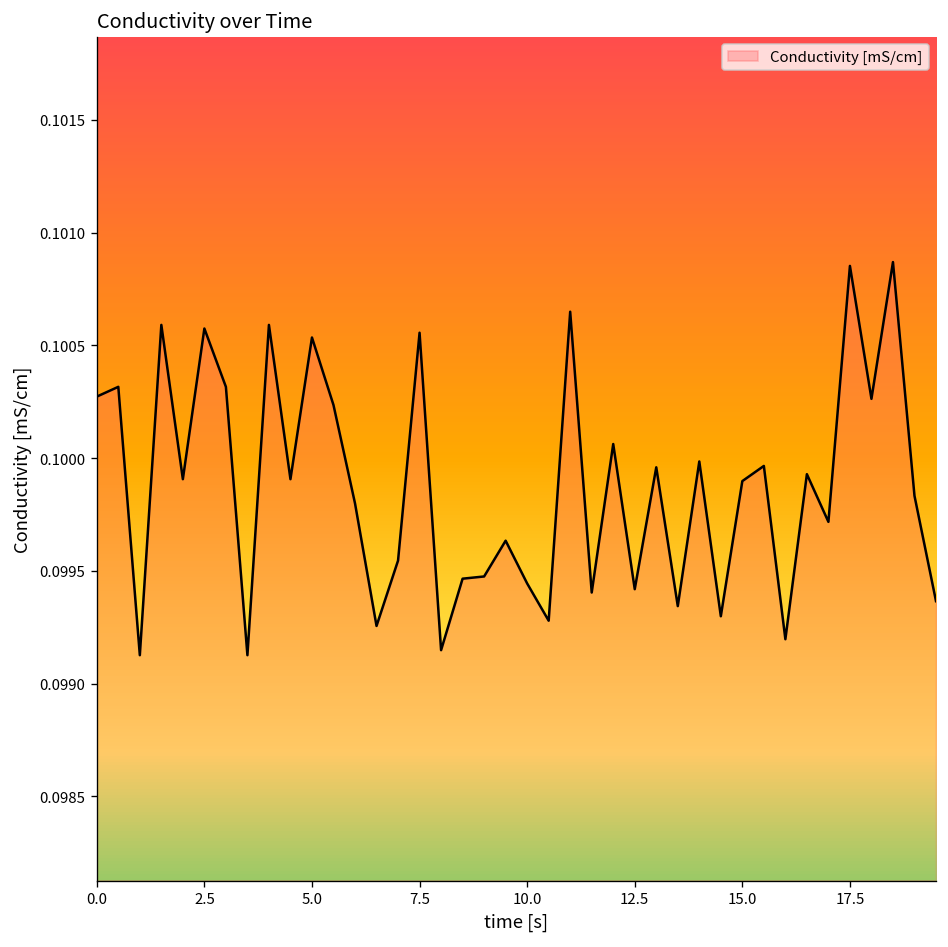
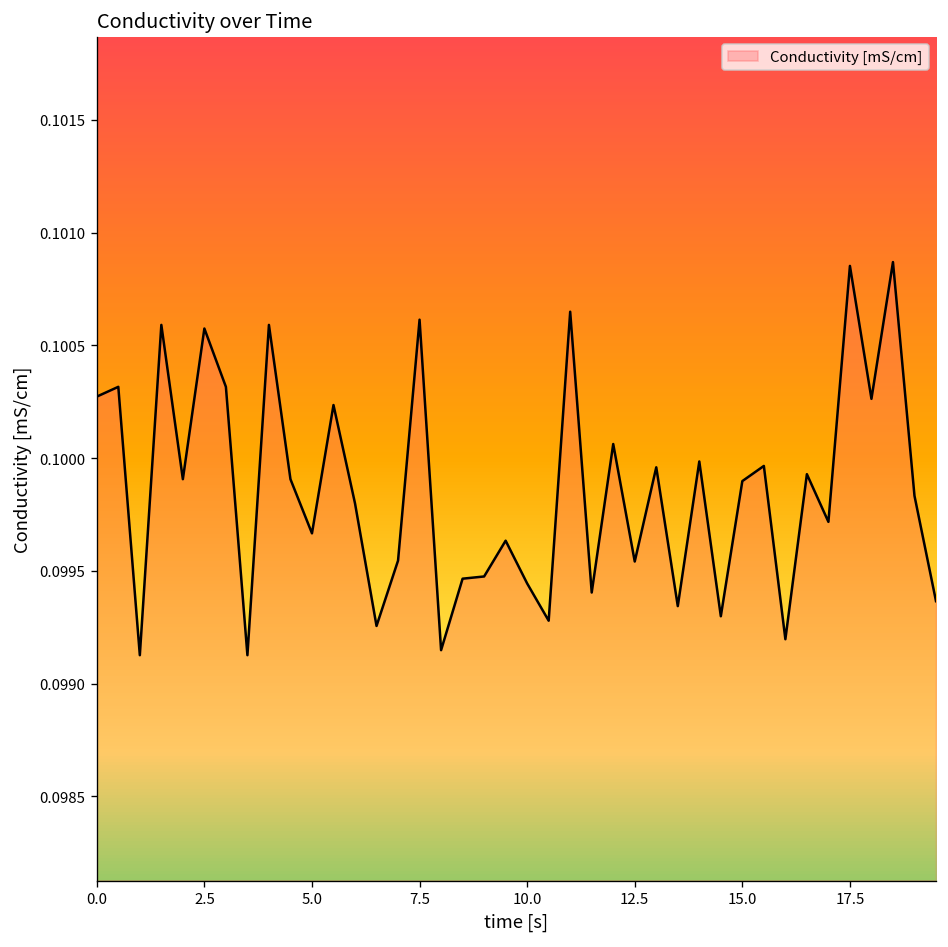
  {
    "0.0": 0.10027,
    "2.5": 0.10057,
-   "5.0": 0.10053,
-   "7.5": 0.10056,
+   "5.0": 0.09967,
+   "7.5": 0.10061,
    "10.0": 0.09944,
-   "12.5": 0.09942,
+   "12.5": 0.09954,
    "15.0": 0.09990,
    "17.5": 0.10085
  }
